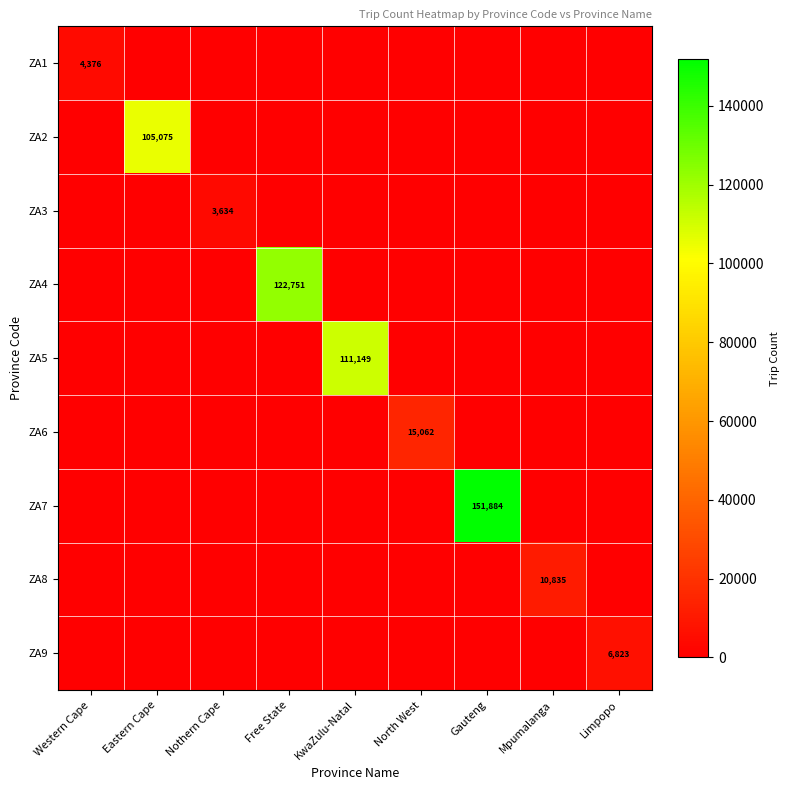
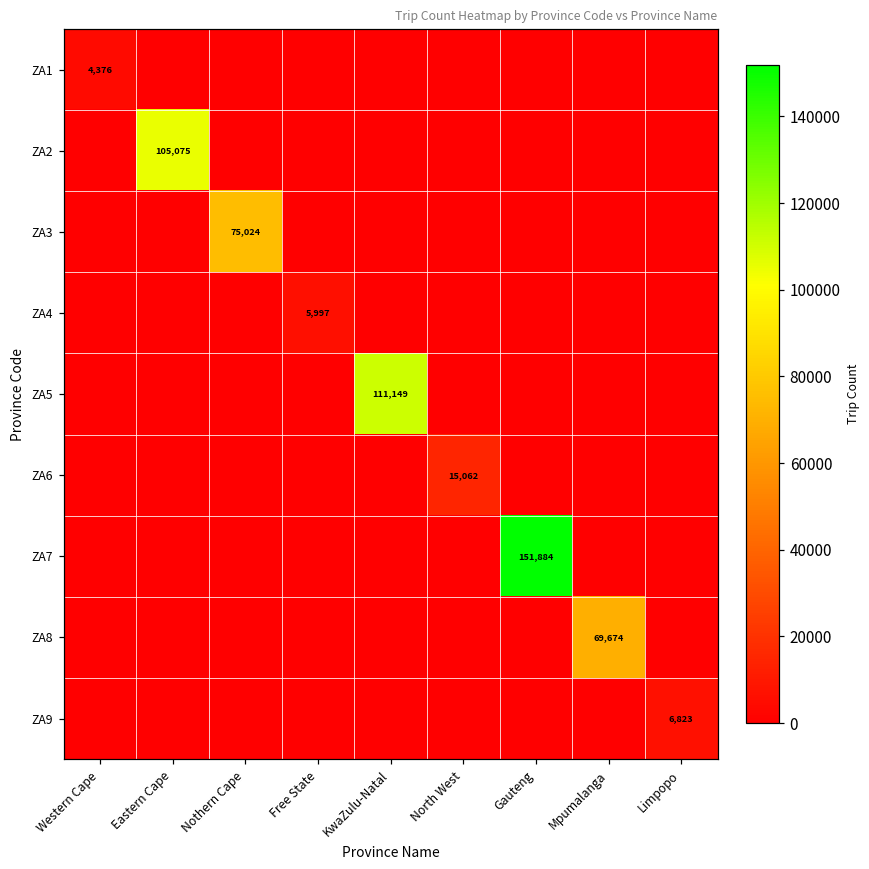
  {
    "ZA1": {
      "Western Cape": "4,376"
    },
    "ZA2": {
      "Eastern Cape": "105,075"
    },
    "ZA3": {
-     "Nothern Cape": "3,634"
+     "Nothern Cape": "75,024"
    },
    "ZA4": {
-     "Free State": "122,751"
+     "Free State": "5,997"
    },
    "ZA5": {
      "KwaZulu-Natal": "111,149"
    },
    "ZA6": {
      "North West": "15,062"
    },
    "ZA7": {
      "Gauteng": "151,884"
    },
    "ZA8": {
-     "Mpumalanga": "10,835"
+     "Mpumalanga": "69,674"
    },
    "ZA9": {
      "Limpopo": "6,823"
    }
  }
